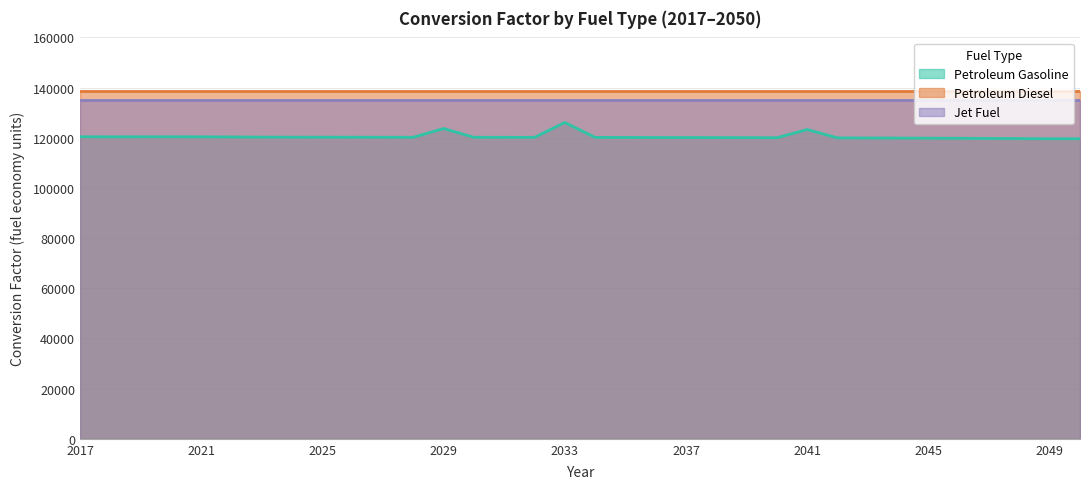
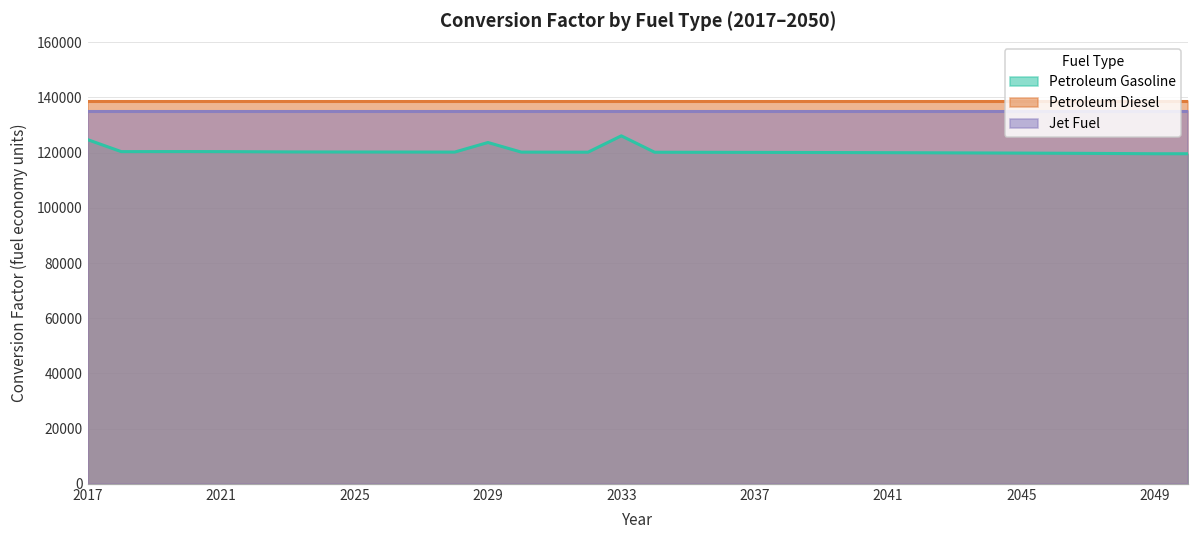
  {
    "Petroleum Gasoline": {
-     "2017": 120000,
+     "2017": 125000,
      "2021": 120000,
      "2025": 120000,
      "2029": 124000,
      "2033": 126000,
      "2037": 120000,
-     "2041": 123000,
+     "2041": 120000,
      "2045": 120000,
      "2049": 120000
    },
    "Petroleum Diesel": {
      "2017": 139000,
      "2021": 139000,
      "2025": 139000,
      "2029": 139000,
      "2033": 139000,
      "2037": 139000,
      "2041": 139000
    },
    "Jet Fuel": {
      "2017": 135000,
      "2021": 135000,
      "2025": 135000,
      "2029": 135000,
      "2033": 135000,
      "2037": 135000,
      "2041": 135000
    }
  }
